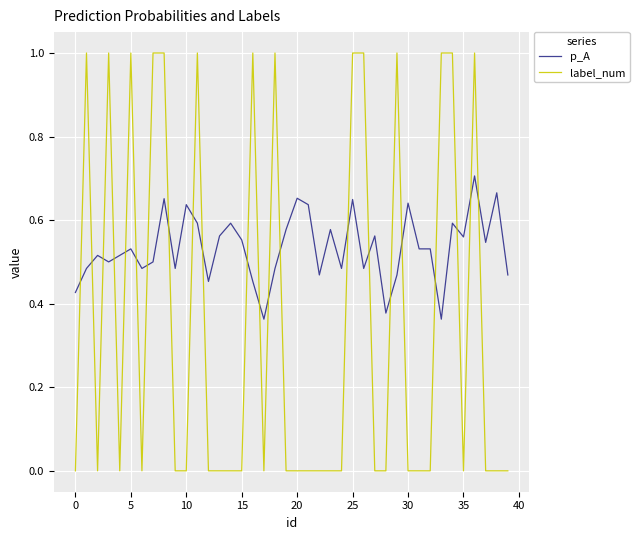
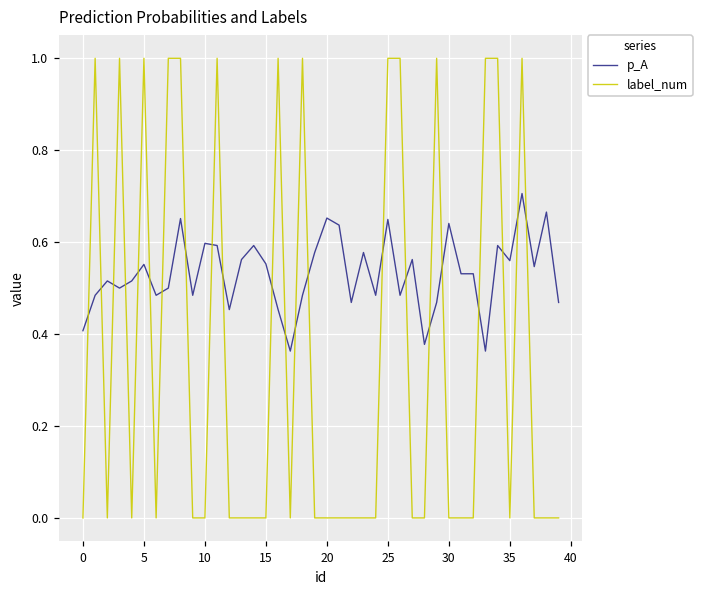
  {
    "p_A": {
-     "0": 0.43,
-     "5": 0.53,
-     "10": 0.64,
+     "0": 0.41,
+     "5": 0.55,
+     "10": 0.60,
      "15": 0.55,
      "20": 0.65,
      "25": 0.65,
      "30": 0.64,
      "35": 0.56
    },
    "label_num": {
      "0": 0.00,
      "5": 1.00,
      "10": 0.00,
      "15": 0.00,
      "20": 0.00,
      "25": 1.00,
      "30": 0.00,
      "35": 0.00
    }
  }
